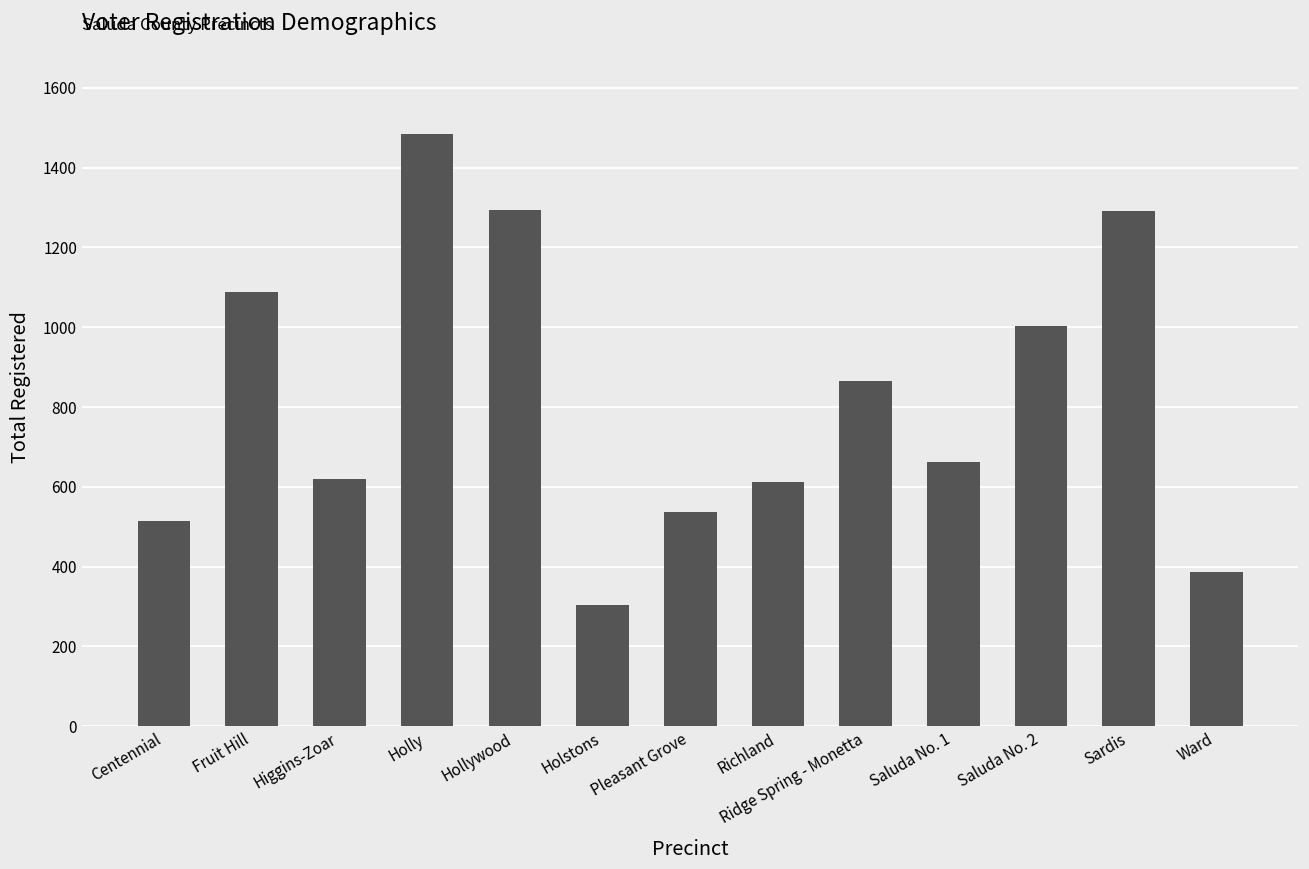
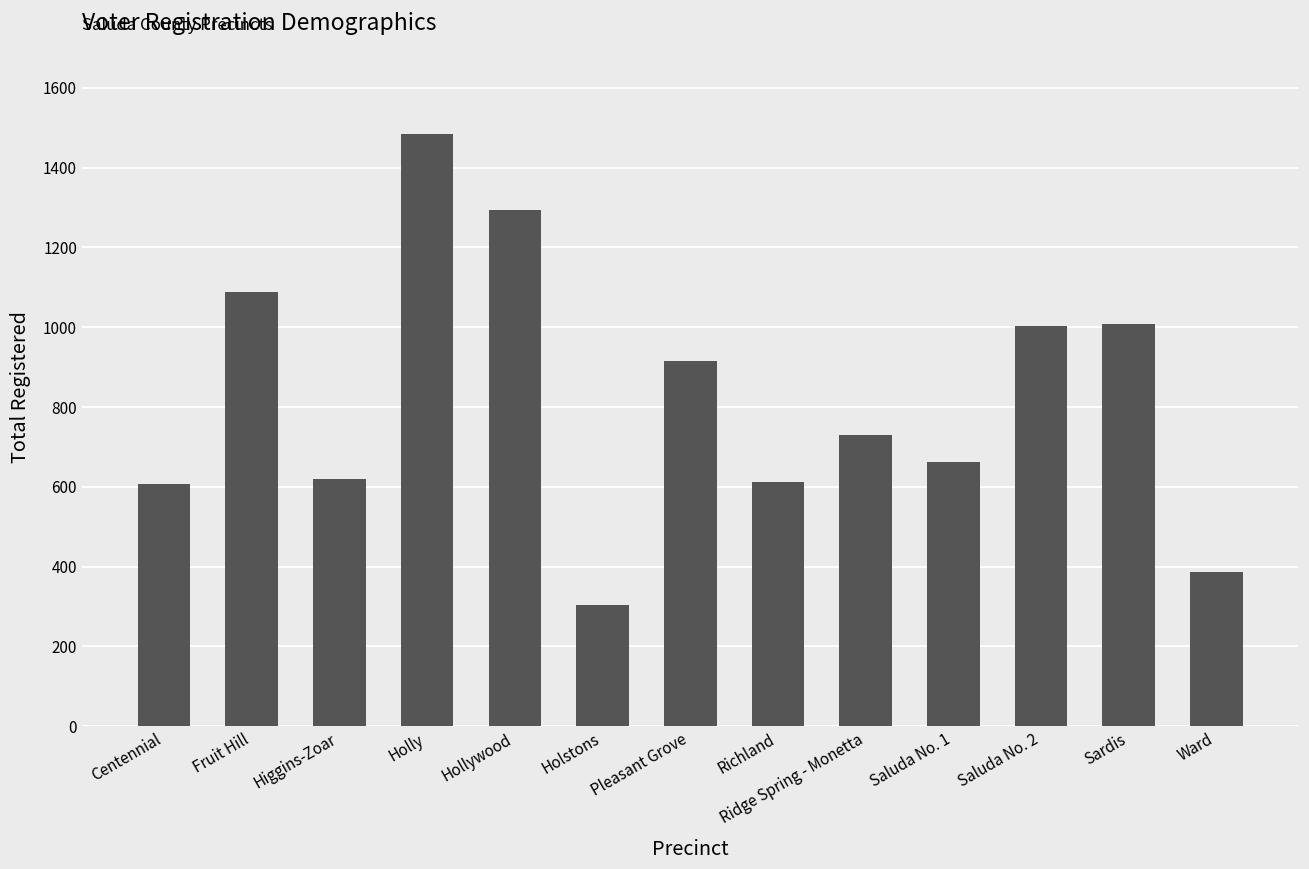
  {
-   "Centennial": 510,
+   "Centennial": 610,
    "Fruit Hill": 1090,
    "Higgins-Zoar": 620,
    "Holly": 1480,
    "Hollywood": 1300,
    "Holstons": 300,
-   "Pleasant Grove": 540,
+   "Pleasant Grove": 920,
    "Richland": 610,
-   "Ridge Spring - Monetta": 860,
+   "Ridge Spring - Monetta": 730,
    "Saluda No. 1": 660,
    "Saluda No. 2": 1000,
-   "Sardis": 1290,
+   "Sardis": 1010,
    "Ward": 390
  }
